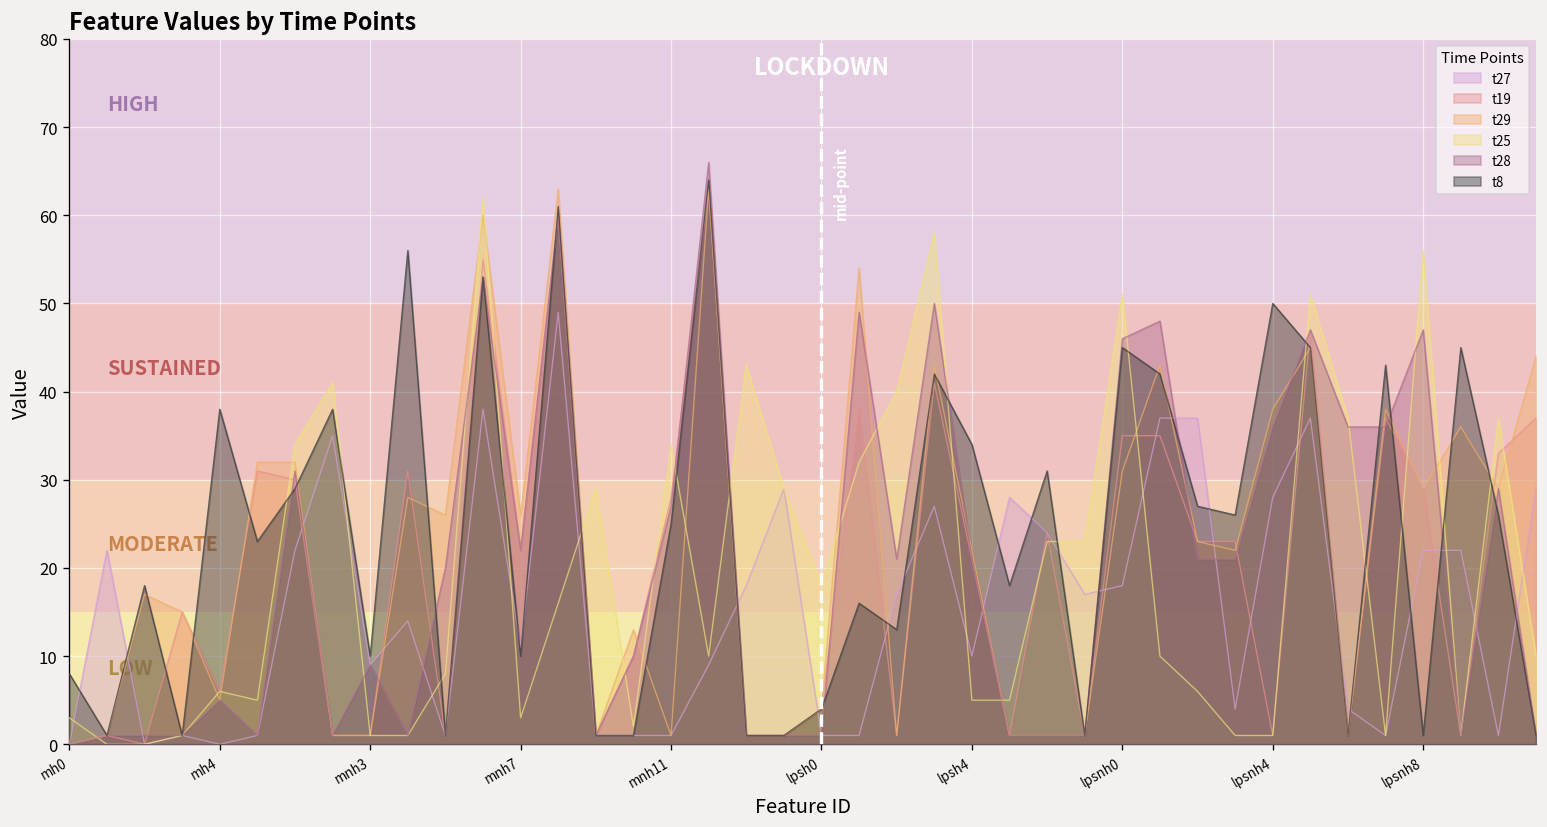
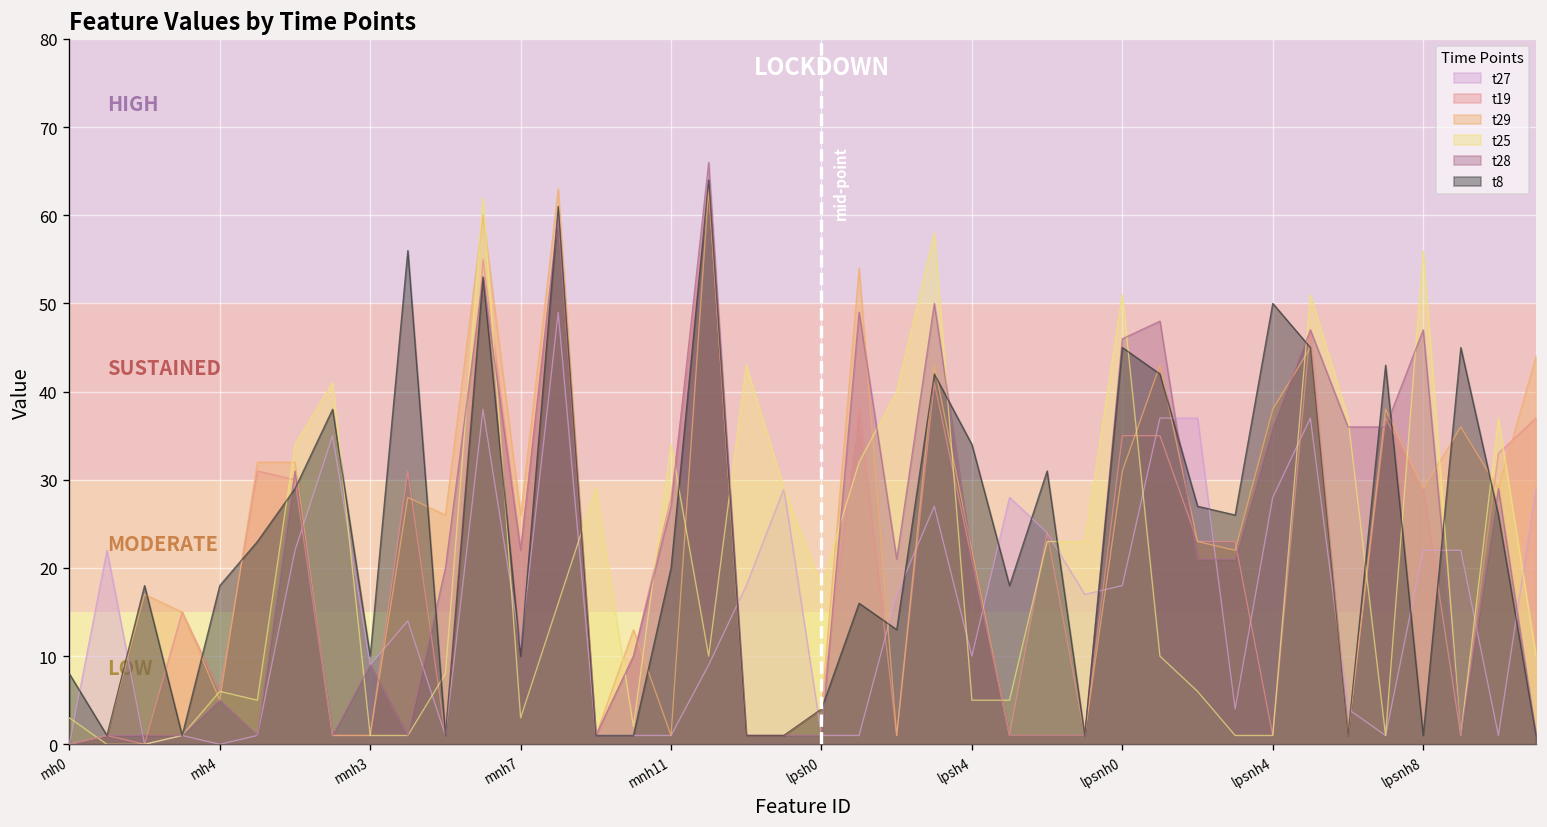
  {
    "t8": {
      "mh0": 8,
-     "mh4": 38,
+     "mh4": 18,
      "mnh3": 10,
      "mnh7": 10,
-     "mnh11": 25,
+     "mnh11": 20,
      "lpsh4": 34,
      "lpsnh0": 45,
      "lpsnh4": 50,
      "lpsnh8": 1
    }
  }
